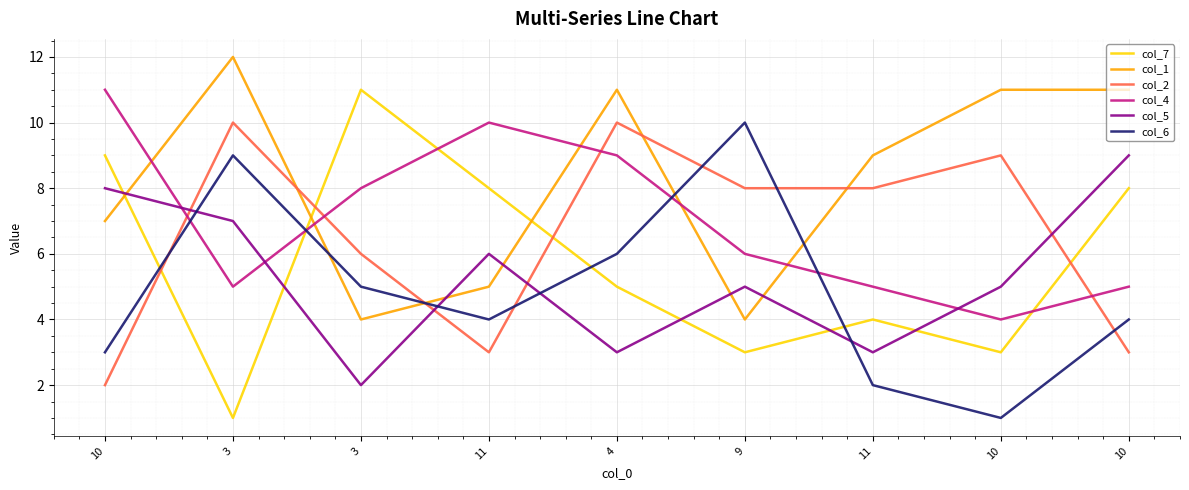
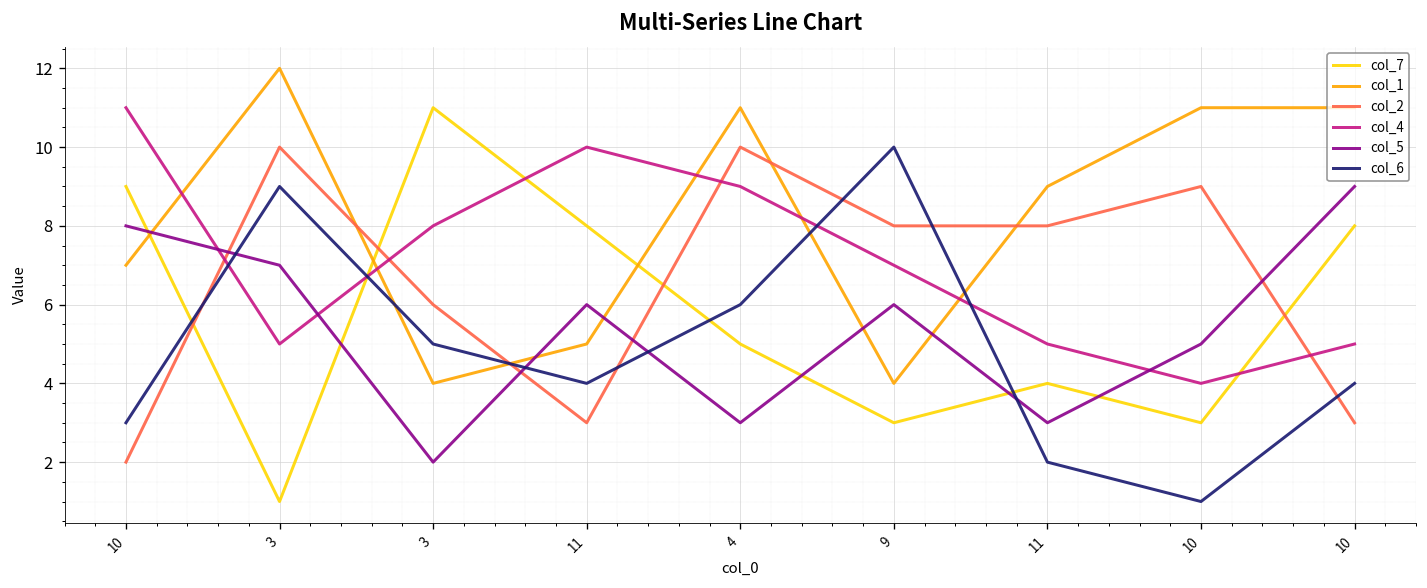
  {
    "col_2": {
      "4": 10,
      "9": 8
    },
    "col_4": {
      "4": 9,
-     "9": 6
+     "9": 7
    },
    "col_5": {
      "4": 3,
-     "9": 5
+     "9": 6
    },
    "col_6": {
      "4": 6,
      "9": 10
    }
  }
